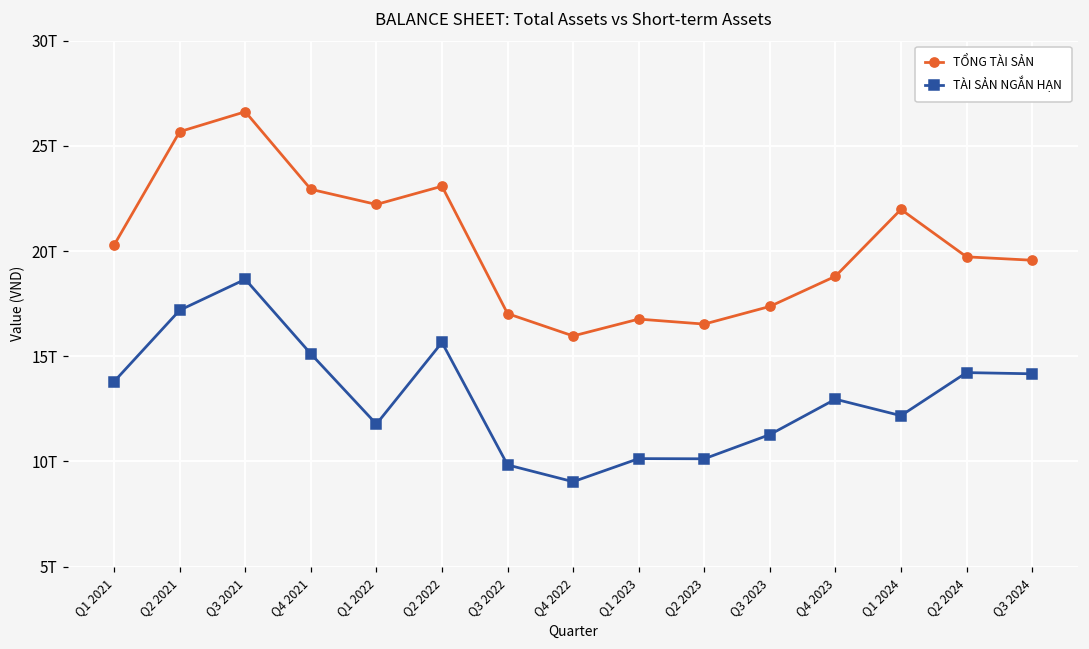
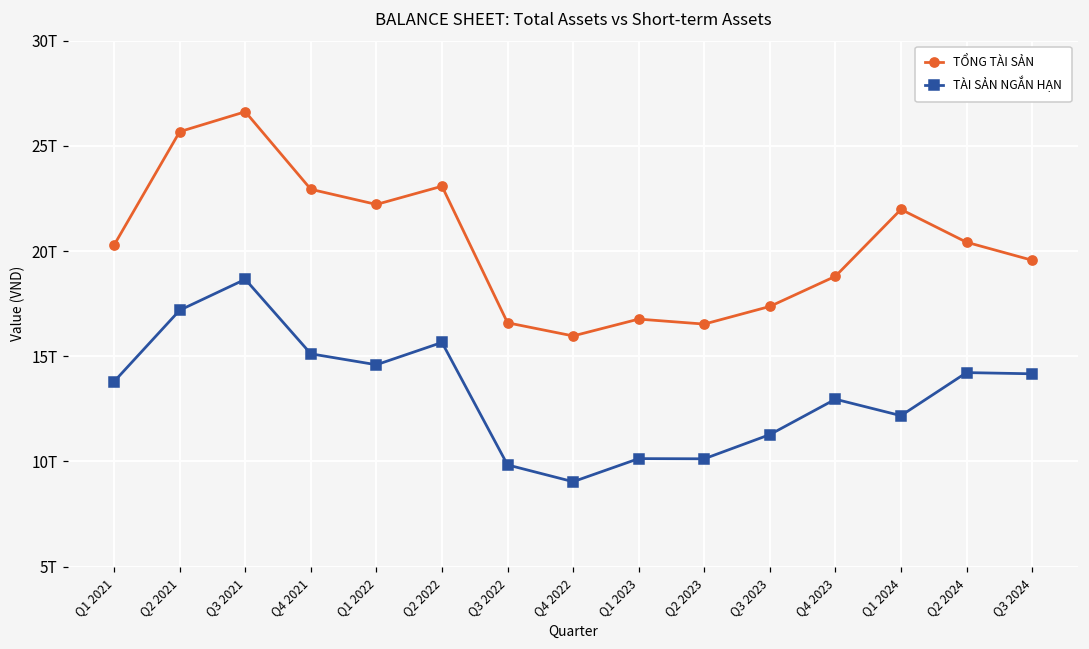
  {
    "TỔNG TÀI SẢN": {
      "Q1 2021": "20.3T",
      "Q2 2021": "25.7T",
      "Q3 2021": "26.6T",
      "Q4 2021": "22.9T",
      "Q1 2022": "22.2T",
      "Q2 2022": "23.1T",
-     "Q3 2022": "17.0T",
+     "Q3 2022": "16.6T",
      "Q4 2022": "16.0T",
      "Q1 2023": "16.8T",
      "Q2 2023": "16.5T",
      "Q3 2023": "17.4T",
      "Q4 2023": "18.8T",
      "Q1 2024": "22.0T",
-     "Q2 2024": "19.7T",
+     "Q2 2024": "20.4T",
      "Q3 2024": "19.6T"
    },
    "TÀI SẢN NGẮN HẠN": {
      "Q1 2021": "13.8T",
      "Q2 2021": "17.2T",
      "Q3 2021": "18.7T",
      "Q4 2021": "15.1T",
-     "Q1 2022": "11.8T",
+     "Q1 2022": "14.6T",
      "Q2 2022": "15.7T",
      "Q3 2022": "9.8T",
      "Q4 2022": "9.0T",
      "Q1 2023": "10.1T",
      "Q2 2023": "10.1T",
      "Q3 2023": "11.3T",
      "Q4 2023": "13.0T",
      "Q1 2024": "12.2T",
      "Q2 2024": "14.2T",
      "Q3 2024": "14.2T"
    }
  }
